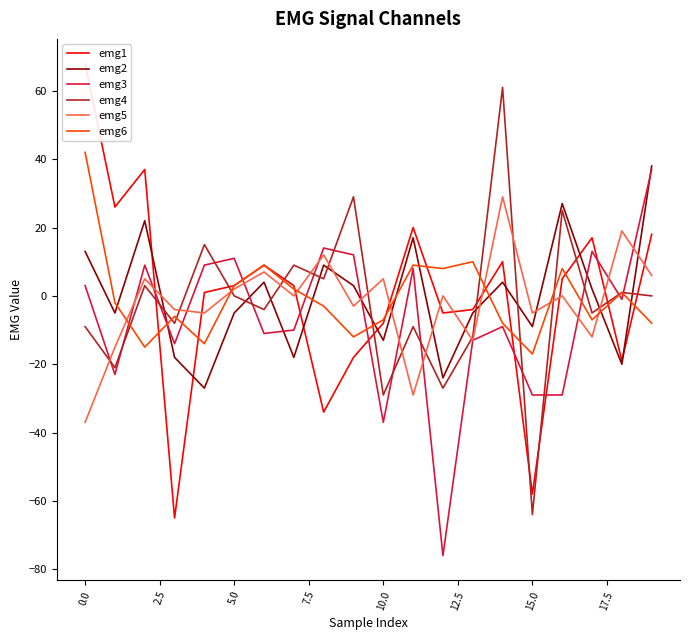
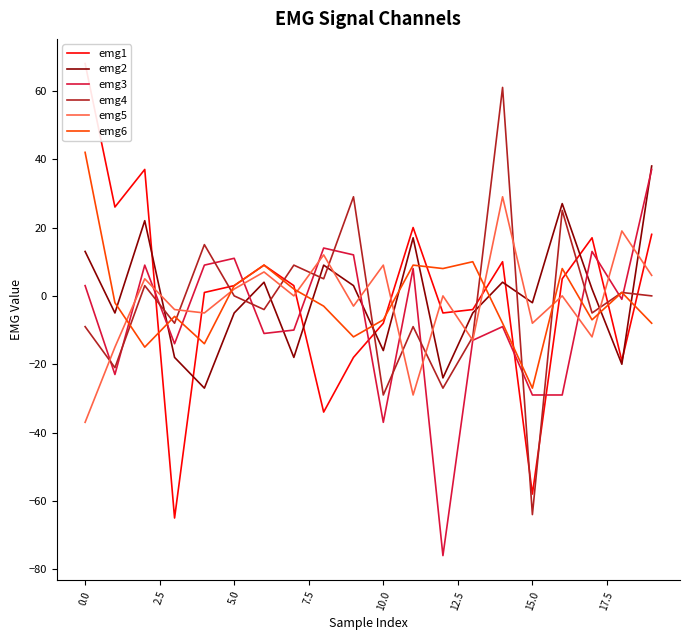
  {
    "emg1": {
      "10.0": -8,
      "15.0": -58
    },
    "emg2": {
      "0.0": 13,
      "5.0": -5,
-     "10.0": -13,
-     "15.0": -9
+     "10.0": -16,
+     "15.0": -2
    },
    "emg5": {
      "0.0": -37,
      "5.0": 2,
-     "10.0": 5,
-     "15.0": -5
+     "10.0": 9,
+     "15.0": -8
    },
    "emg6": {
      "0.0": 42,
      "10.0": -7,
-     "15.0": -17
+     "15.0": -27
    }
  }
